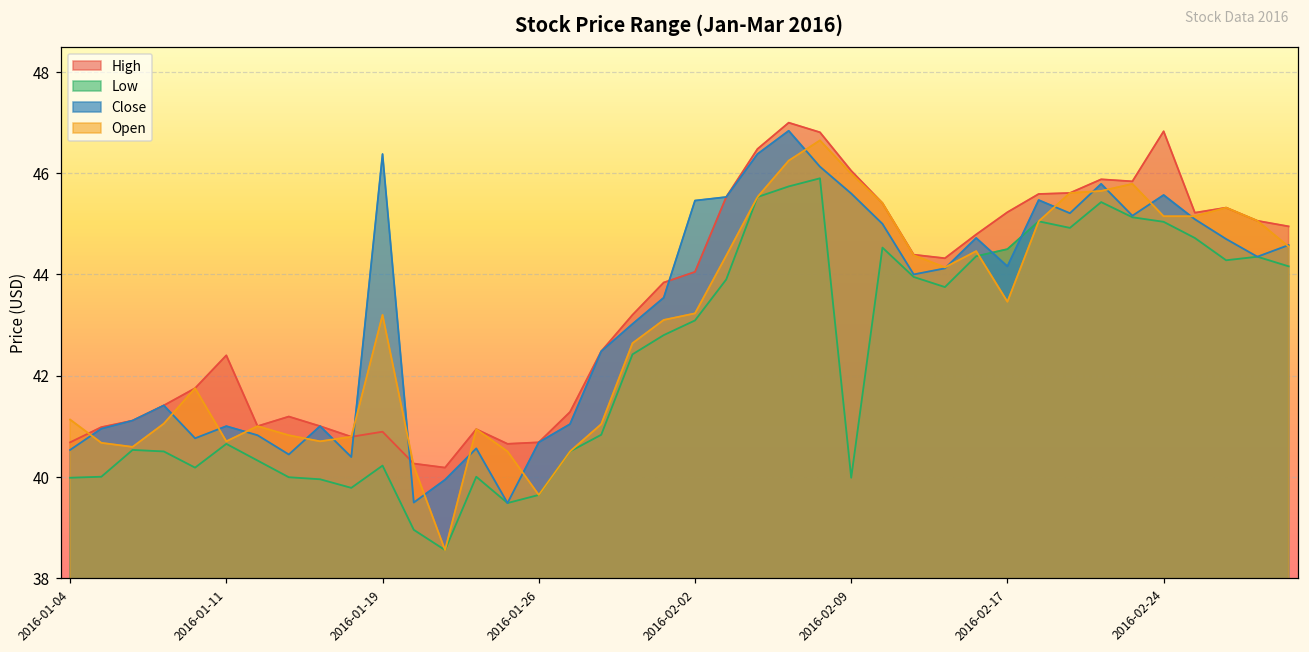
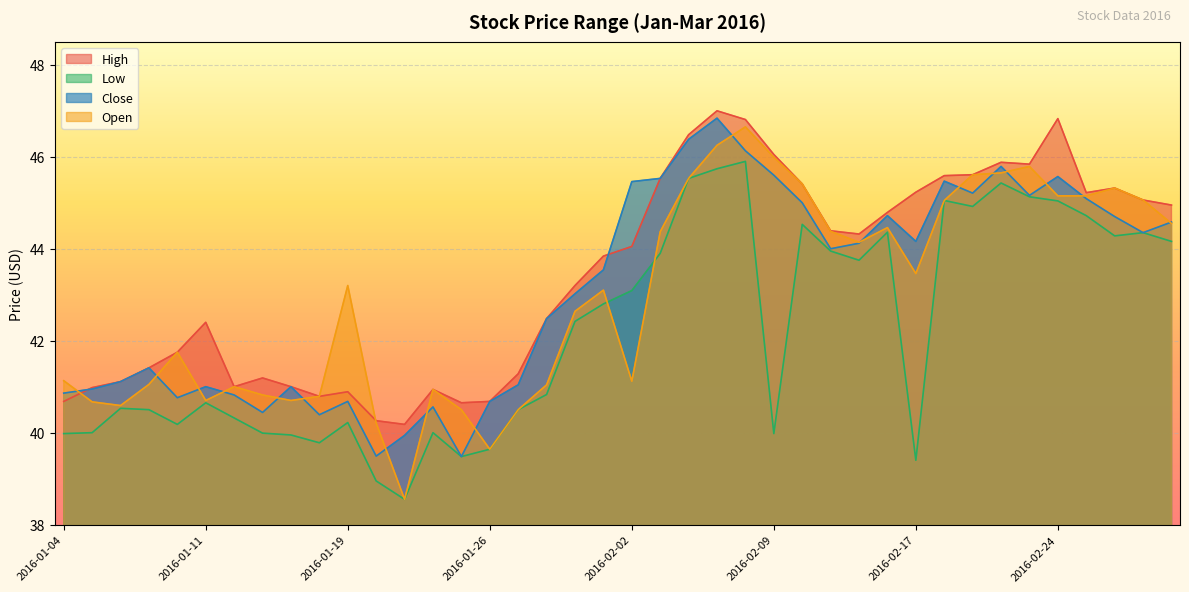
  {
    "High": {
      "2016-01-04": 40.7,
      "2016-01-11": 42.4,
      "2016-01-19": 40.9,
      "2016-02-02": 44.1,
      "2016-02-09": 46.1,
      "2016-02-17": 45.2,
      "2016-02-24": 46.8
    },
    "Low": {
      "2016-01-04": 40.0,
      "2016-01-19": 40.2,
      "2016-02-02": 43.1,
      "2016-02-09": 40.0,
-     "2016-02-17": 44.5,
+     "2016-02-17": 39.4,
      "2016-02-24": 45.0
    },
    "Close": {
-     "2016-01-04": 40.5,
+     "2016-01-04": 40.9,
      "2016-01-11": 41.0,
-     "2016-01-19": 46.4,
+     "2016-01-19": 40.7,
      "2016-02-02": 45.5,
      "2016-02-09": 45.6,
      "2016-02-17": 44.2,
      "2016-02-24": 45.6
    },
    "Open": {
      "2016-01-04": 41.1,
      "2016-01-19": 43.2,
-     "2016-02-02": 43.2,
+     "2016-02-02": 41.1,
      "2016-02-09": 46.0,
      "2016-02-17": 43.5,
      "2016-02-24": 45.2
    }
  }
